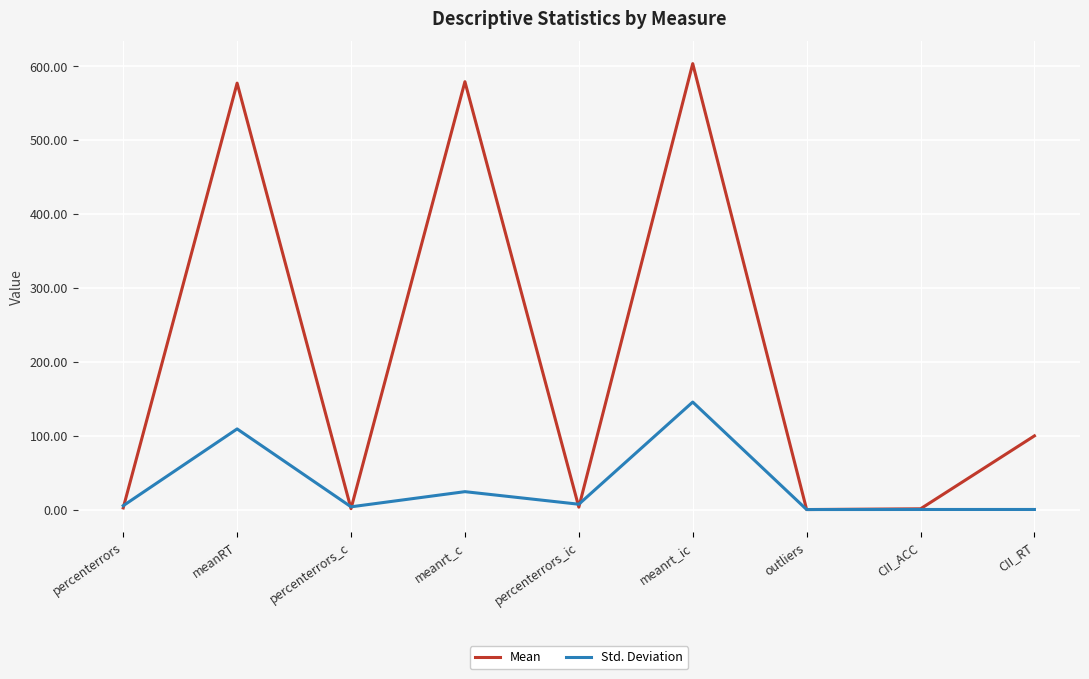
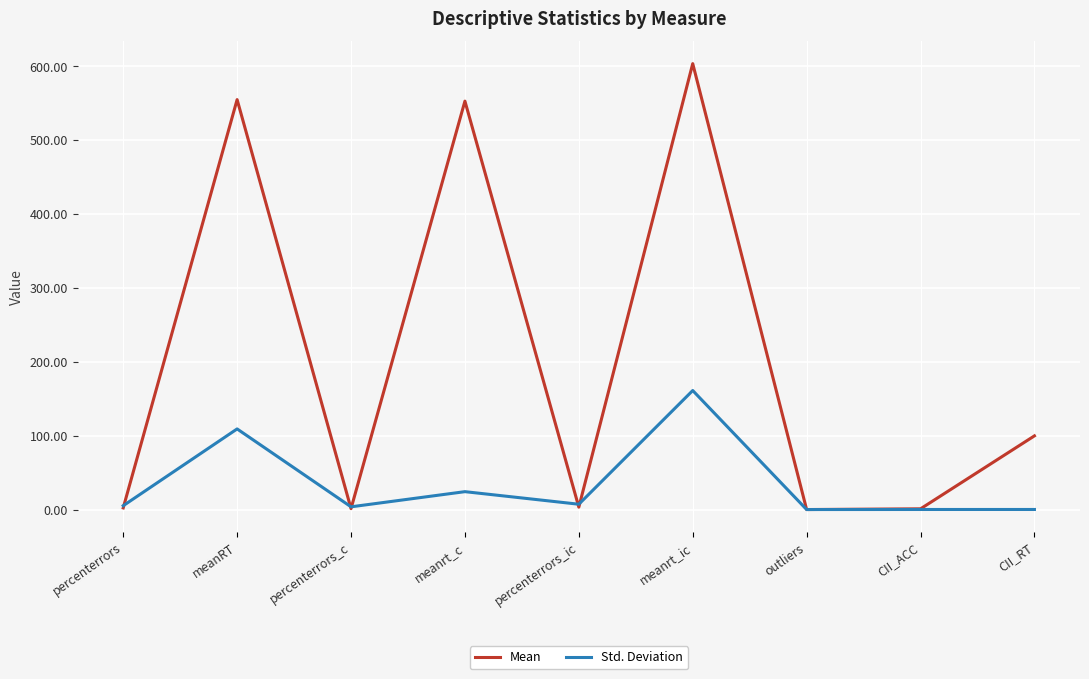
  {
    "Mean": {
-     "meanRT": 580,
-     "meanrt_c": 580,
+     "meanRT": 550,
+     "meanrt_c": 550,
      "percenterrors_ic": 0,
      "meanrt_ic": 600,
      "CII_RT": 100
    },
    "Std. Deviation": {
      "meanRT": 110,
      "meanrt_c": 20,
      "percenterrors_ic": 10,
-     "meanrt_ic": 150,
+     "meanrt_ic": 160,
      "CII_RT": 0
    }
  }
